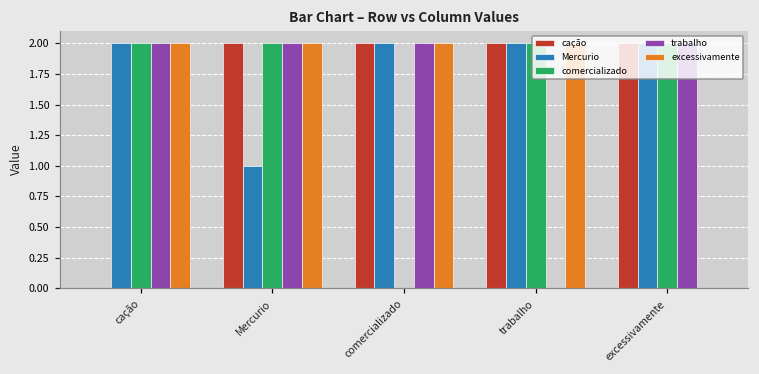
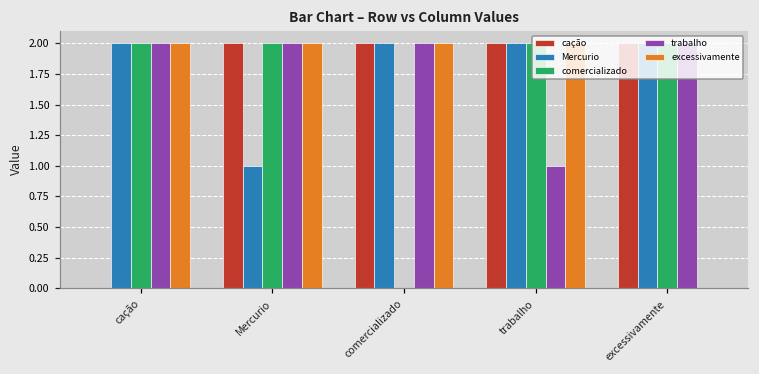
  {
    "cação": {
      "cação": 0,
      "Mercurio": 2,
      "comercializado": 2,
      "trabalho": 2
    },
    "Mercurio": {
      "cação": 2,
      "Mercurio": 1,
      "comercializado": 2,
      "trabalho": 2
    },
    "comercializado": {
      "cação": 2,
      "Mercurio": 2,
      "comercializado": 0
    },
    "trabalho": {
      "cação": 2,
      "Mercurio": 2,
      "comercializado": 2,
-     "trabalho": 0
+     "trabalho": 1
    },
    "excessivamente": {
      "cação": 2,
      "Mercurio": 2,
      "comercializado": 2,
      "excessivamente": 0
    }
  }
